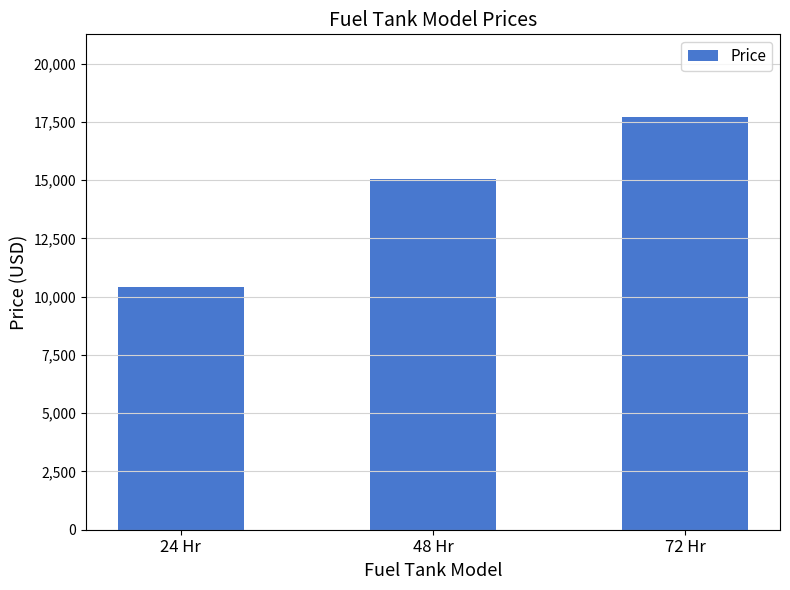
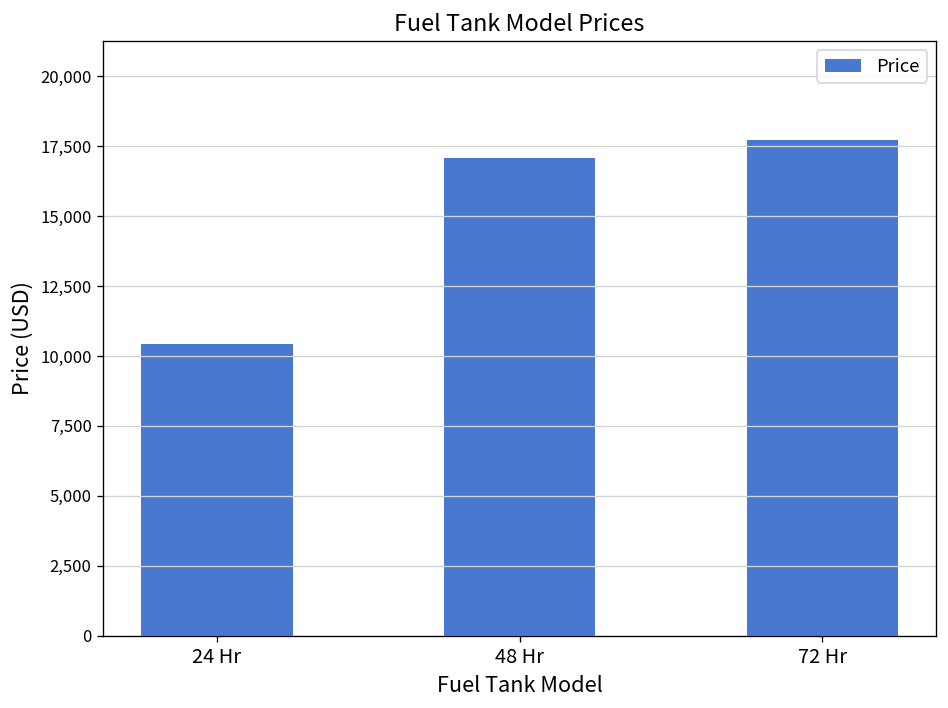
  {
    "24 Hr": "10,400",
-   "48 Hr": "15,000",
+   "48 Hr": "17,100",
    "72 Hr": "17,700"
  }
